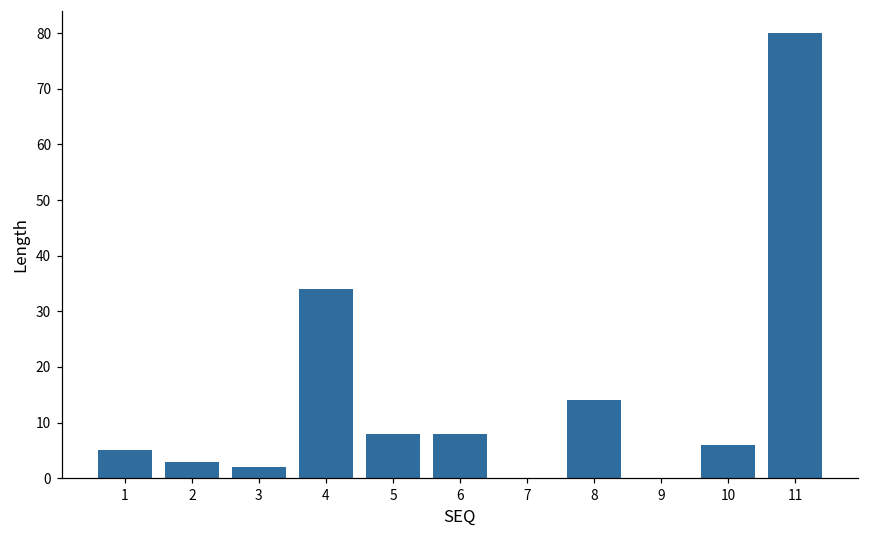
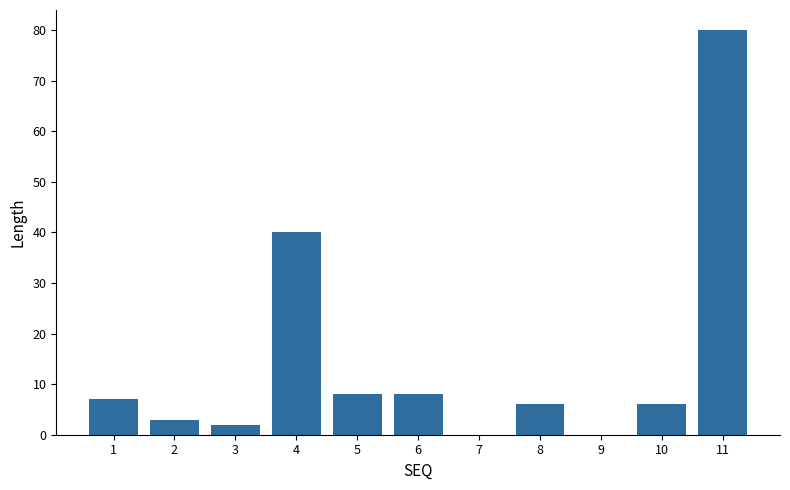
  {
-   "1": 5,
+   "1": 7,
    "2": 3,
    "3": 2,
-   "4": 34,
+   "4": 40,
    "5": 8,
    "6": 8,
    "7": 0,
-   "8": 14,
+   "8": 6,
    "9": 0,
    "10": 6,
    "11": 80
  }
